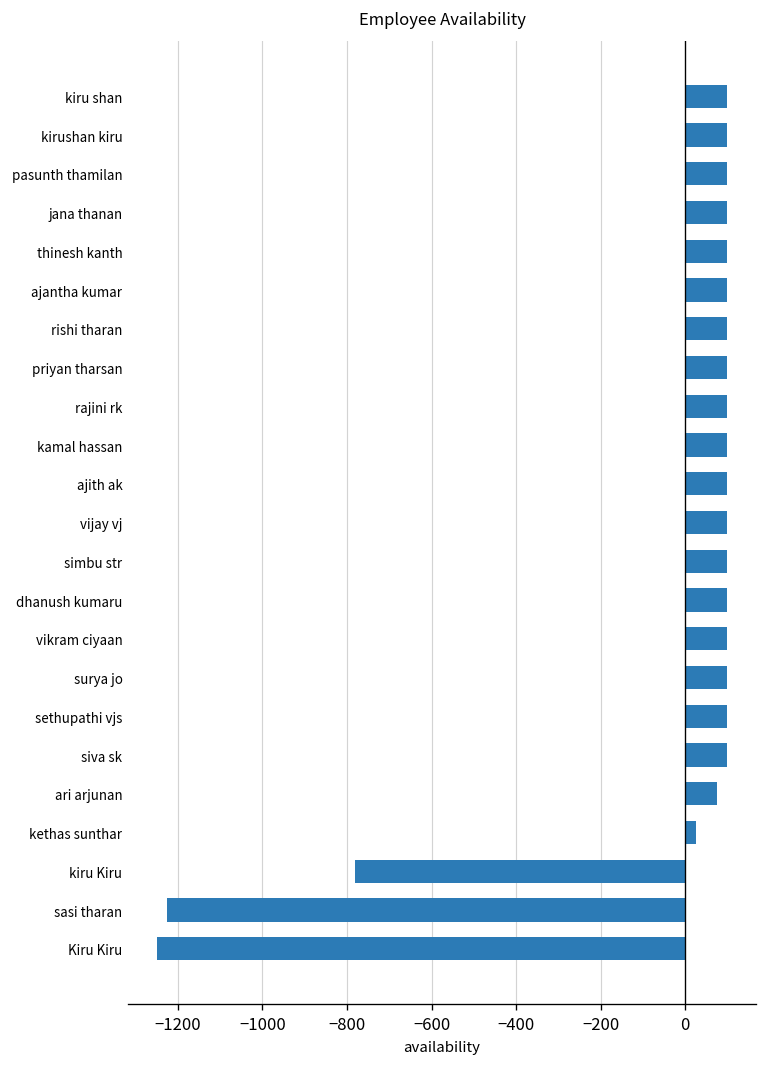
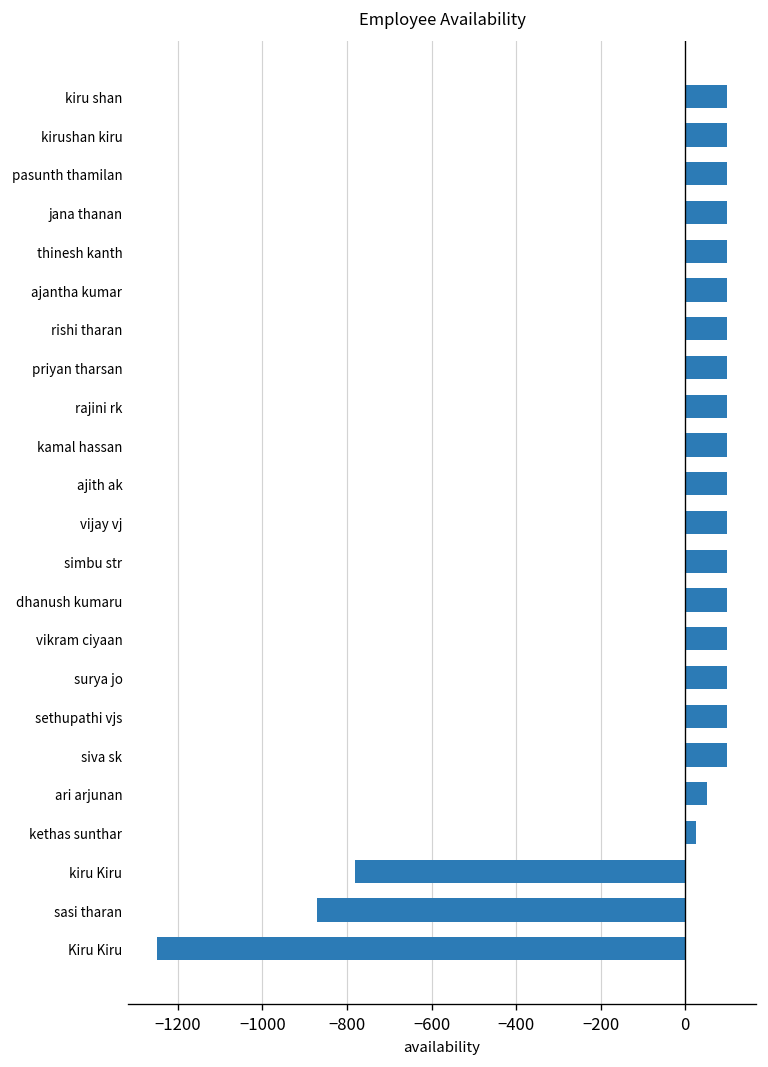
  {
    "kiru shan": 100,
    "kirushan kiru": 100,
    "pasunth thamilan": 100,
    "jana thanan": 100,
    "thinesh kanth": 100,
    "ajantha kumar": 100,
    "rishi tharan": 100,
    "priyan tharsan": 100,
    "rajini rk": 100,
    "kamal hassan": 100,
    "ajith ak": 100,
    "vijay vj": 100,
    "simbu str": 100,
    "dhanush kumaru": 100,
    "vikram ciyaan": 100,
    "surya jo": 100,
    "sethupathi vjs": 100,
    "siva sk": 100,
-   "ari arjunan": 80,
+   "ari arjunan": 50,
    "kethas sunthar": 30,
    "kiru Kiru": -780,
-   "sasi tharan": -1230,
+   "sasi tharan": -870,
    "Kiru Kiru": -1250
  }
